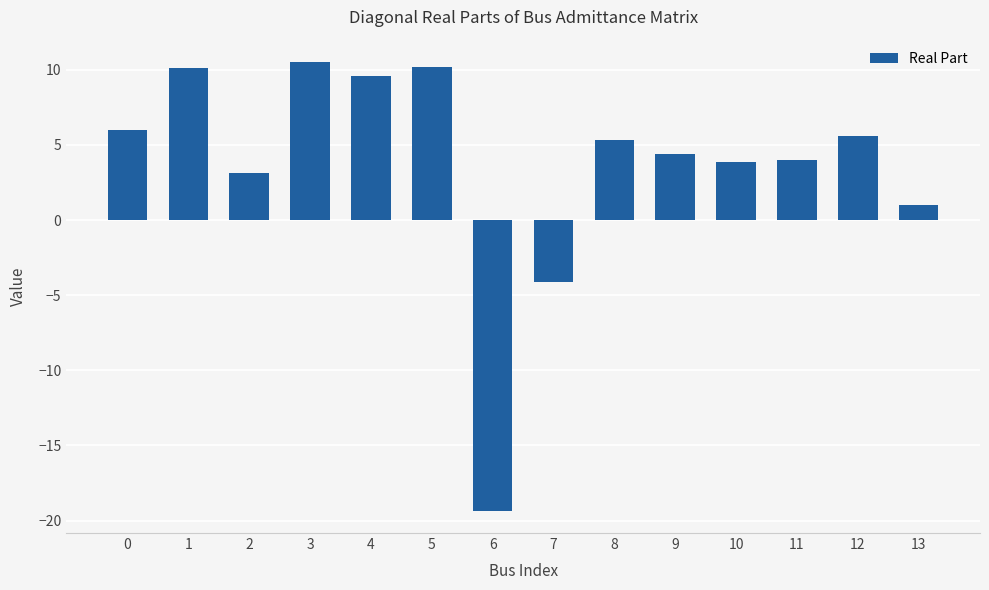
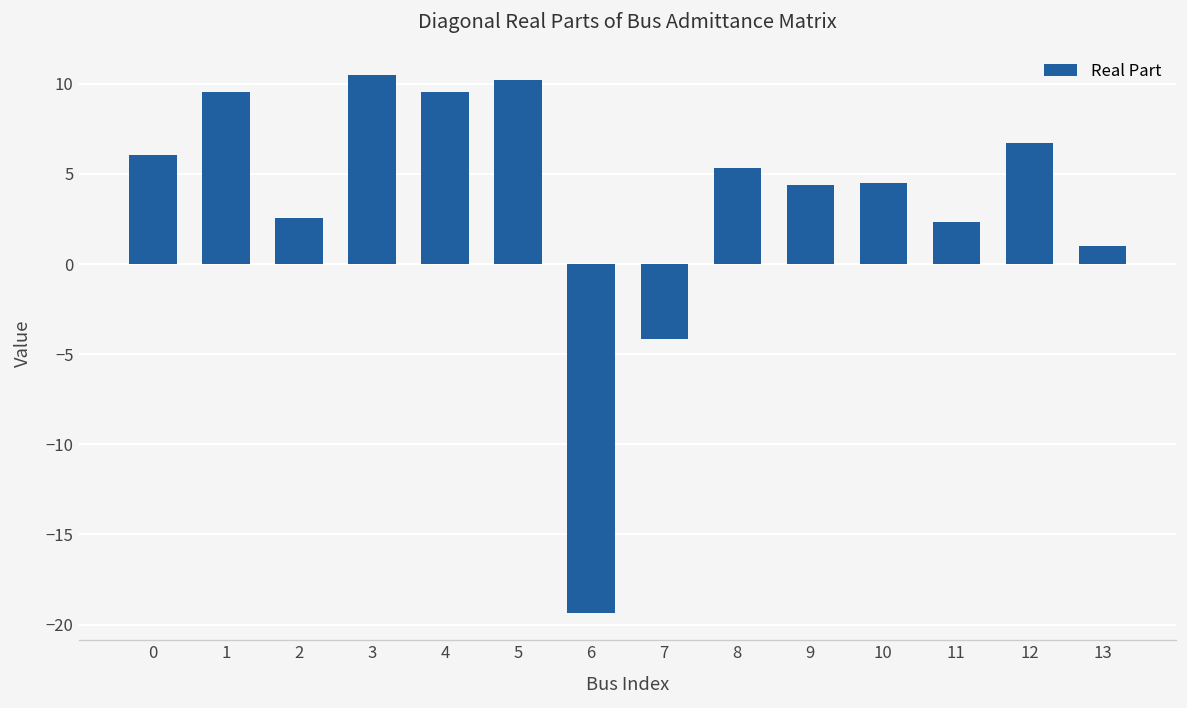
  {
    "0": 6.0,
-   "1": 10.1,
-   "2": 3.1,
+   "1": 9.5,
+   "2": 2.6,
    "3": 10.5,
    "4": 9.6,
    "5": 10.2,
    "6": -19.3,
    "7": -4.1,
    "8": 5.3,
    "9": 4.4,
-   "10": 3.8,
-   "11": 4.0,
-   "12": 5.6,
+   "10": 4.5,
+   "11": 2.3,
+   "12": 6.7,
    "13": 1.0
  }
